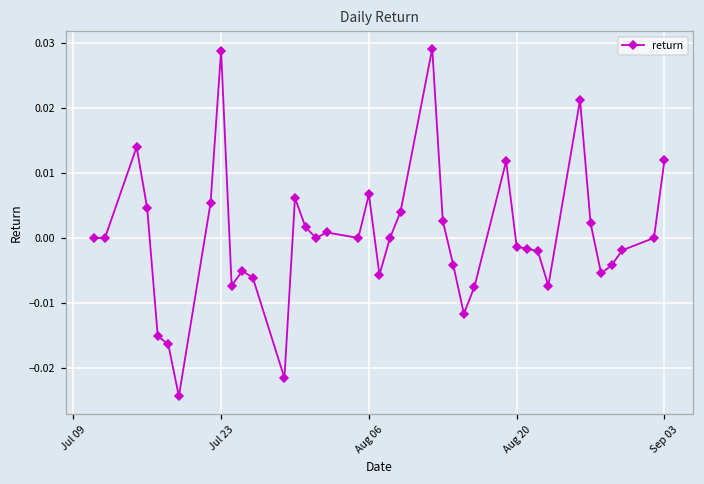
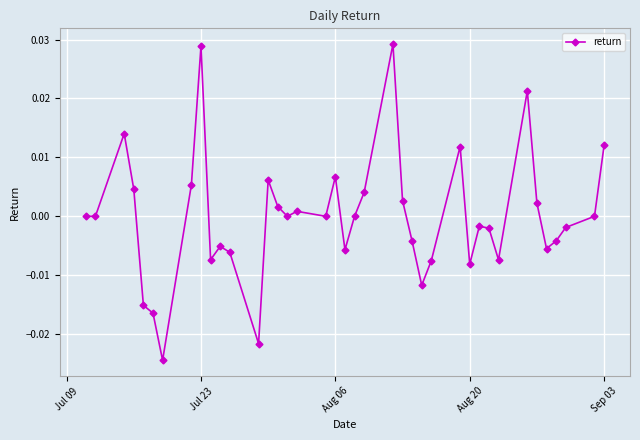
  {
    "Jul 23": 0.029,
    "Aug 06": 0.007,
-   "Aug 20": -0.001,
+   "Aug 20": -0.008,
    "Sep 03": 0.012
  }
